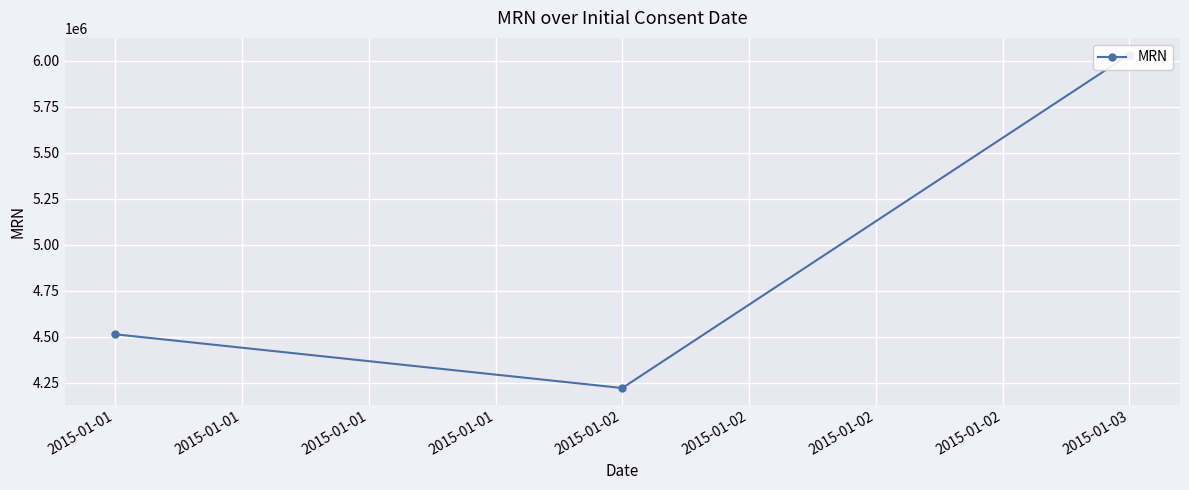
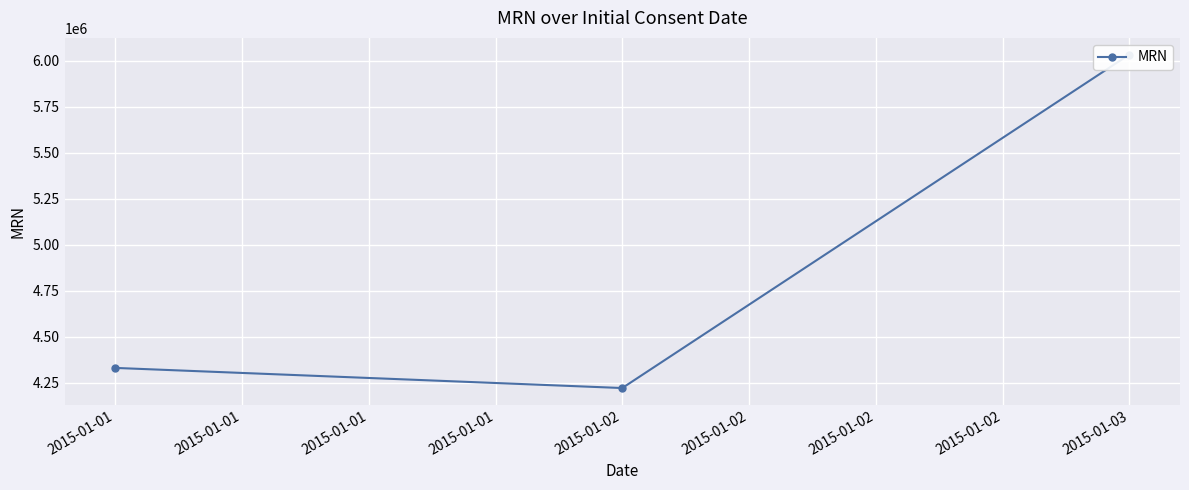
  {
-   "2015-01-01": 4510000,
+   "2015-01-01": 4330000,
    "2015-01-02": 4220000
  }
